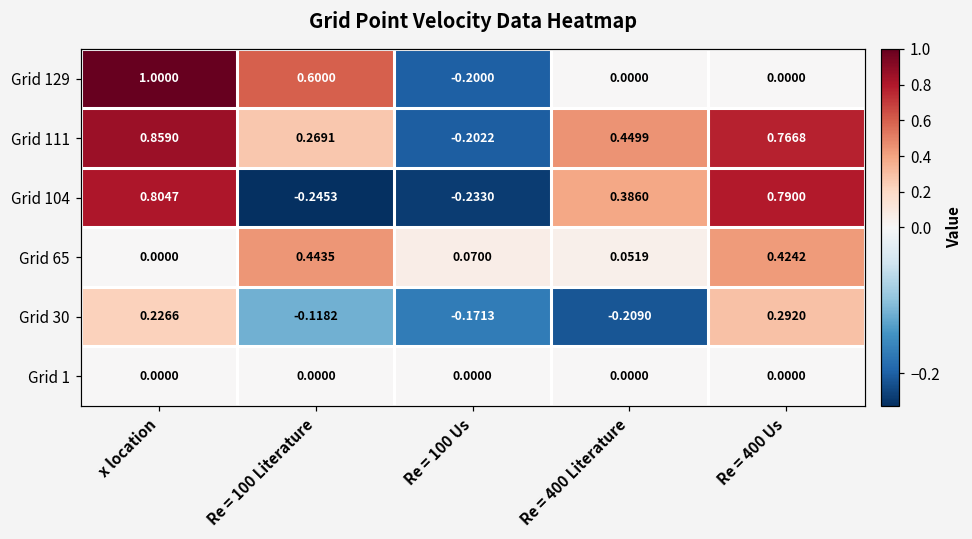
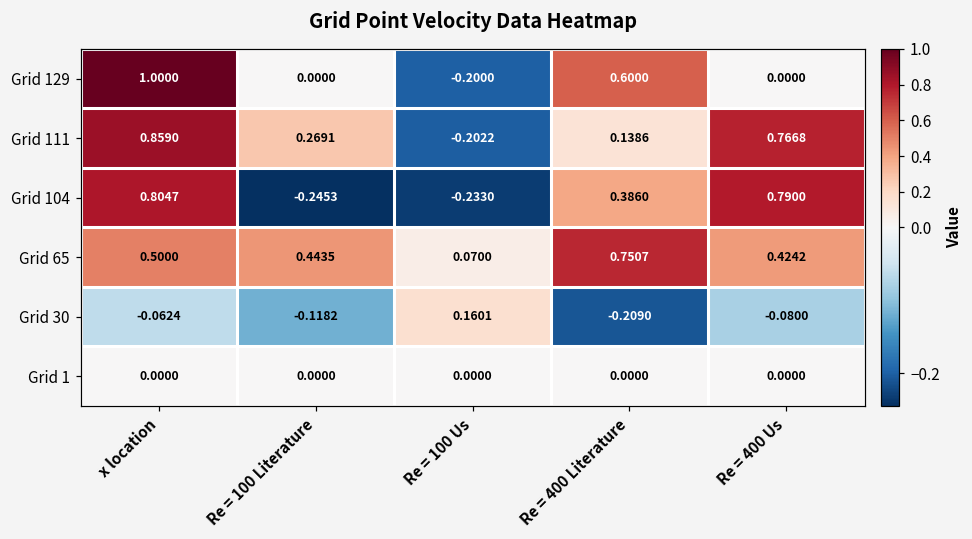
  {
    "Grid 129": {
      "x location": 1.0000,
-     "Re = 100 Literature": 0.6000,
+     "Re = 100 Literature": 0.0000,
      "Re = 100 Us": -0.2000,
-     "Re = 400 Literature": 0.0000,
+     "Re = 400 Literature": 0.6000,
      "Re = 400 Us": 0.0000
    },
    "Grid 111": {
      "x location": 0.8590,
      "Re = 100 Literature": 0.2691,
      "Re = 100 Us": -0.2022,
-     "Re = 400 Literature": 0.4499,
+     "Re = 400 Literature": 0.1386,
      "Re = 400 Us": 0.7668
    },
    "Grid 104": {
      "x location": 0.8047,
      "Re = 100 Literature": -0.2453,
      "Re = 100 Us": -0.2330,
      "Re = 400 Literature": 0.3860,
      "Re = 400 Us": 0.7900
    },
    "Grid 65": {
-     "x location": 0.0000,
+     "x location": 0.5000,
      "Re = 100 Literature": 0.4435,
      "Re = 100 Us": 0.0700,
-     "Re = 400 Literature": 0.0519,
+     "Re = 400 Literature": 0.7507,
      "Re = 400 Us": 0.4242
    },
    "Grid 30": {
-     "x location": 0.2266,
+     "x location": -0.0624,
      "Re = 100 Literature": -0.1182,
-     "Re = 100 Us": -0.1713,
+     "Re = 100 Us": 0.1601,
      "Re = 400 Literature": -0.2090,
-     "Re = 400 Us": 0.2920
+     "Re = 400 Us": -0.0800
    },
    "Grid 1": {
      "x location": 0.0000,
      "Re = 100 Literature": 0.0000,
      "Re = 100 Us": 0.0000,
      "Re = 400 Literature": 0.0000,
      "Re = 400 Us": 0.0000
    }
  }
